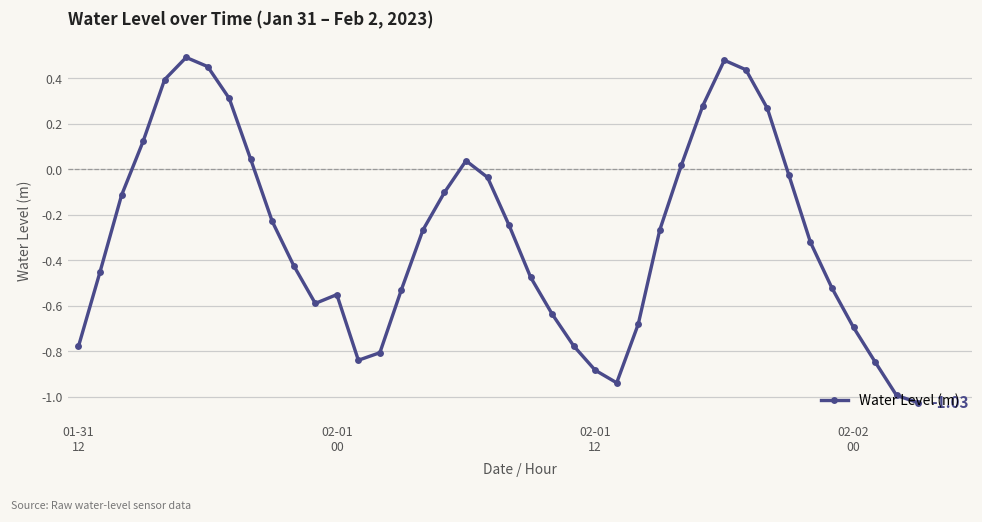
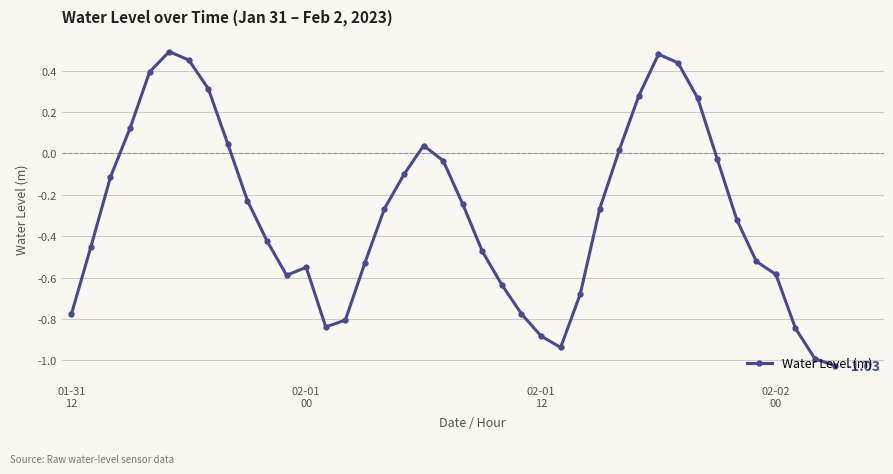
  {
    "01-31 12": -0.78,
    "02-01 00": -0.55,
    "02-01 12": -0.88,
-   "02-02 00": -0.69
+   "02-02 00": -0.59
  }
